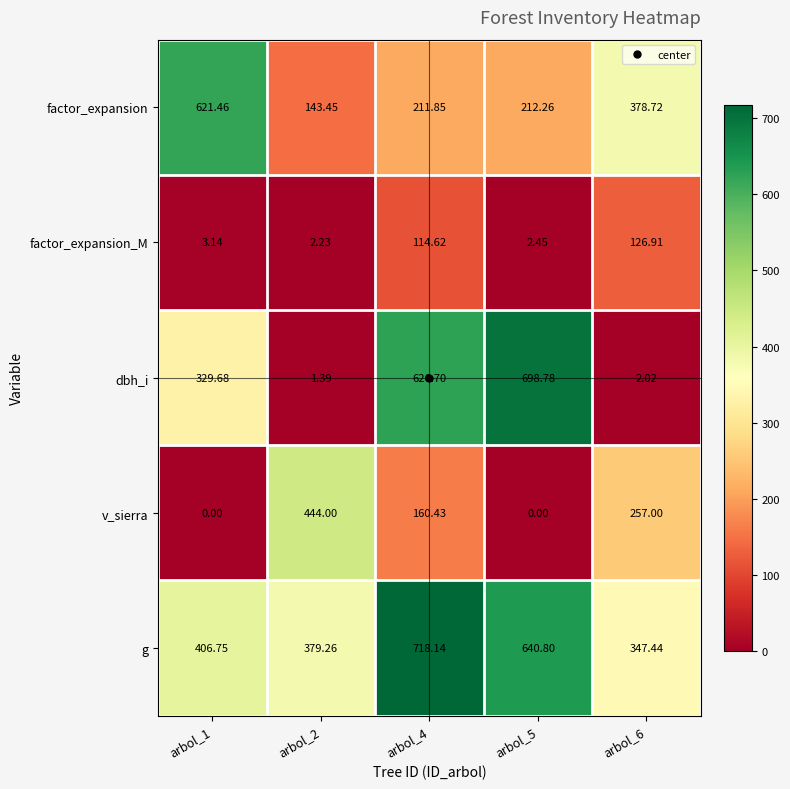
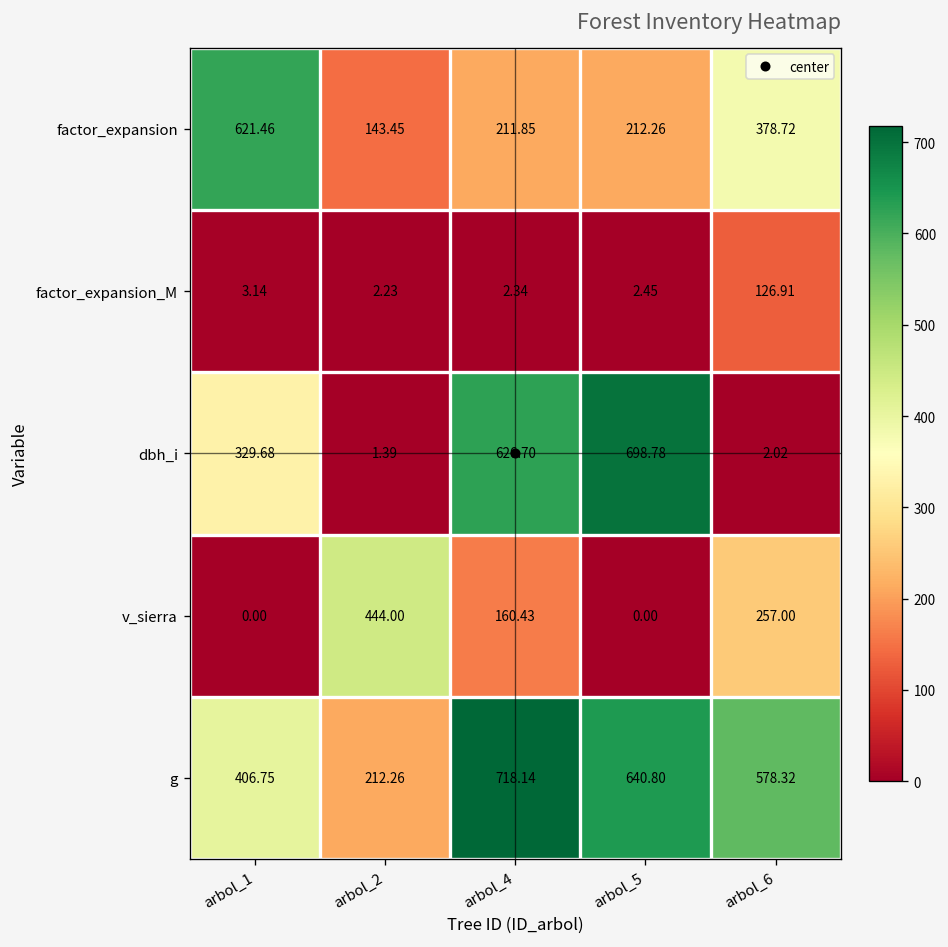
  {
    "factor_expansion": {
      "arbol_1": 621.46,
      "arbol_2": 143.45,
      "arbol_4": 211.85,
      "arbol_5": 212.26,
      "arbol_6": 378.72
    },
    "factor_expansion_M": {
      "arbol_1": 3.14,
      "arbol_2": 2.23,
-     "arbol_4": 114.62,
+     "arbol_4": 2.34,
      "arbol_5": 2.45,
      "arbol_6": 126.91
    },
    "dbh_i": {
      "arbol_1": 329.68,
      "arbol_2": 1.39,
      "arbol_5": 698.78,
      "arbol_6": 2.02
    },
    "v_sierra": {
      "arbol_1": 0.00,
      "arbol_2": 444.00,
      "arbol_4": 160.43,
      "arbol_5": 0.00,
      "arbol_6": 257.00
    },
    "g": {
      "arbol_1": 406.75,
-     "arbol_2": 379.26,
+     "arbol_2": 212.26,
      "arbol_4": 718.14,
      "arbol_5": 640.80,
-     "arbol_6": 347.44
+     "arbol_6": 578.32
    }
  }
